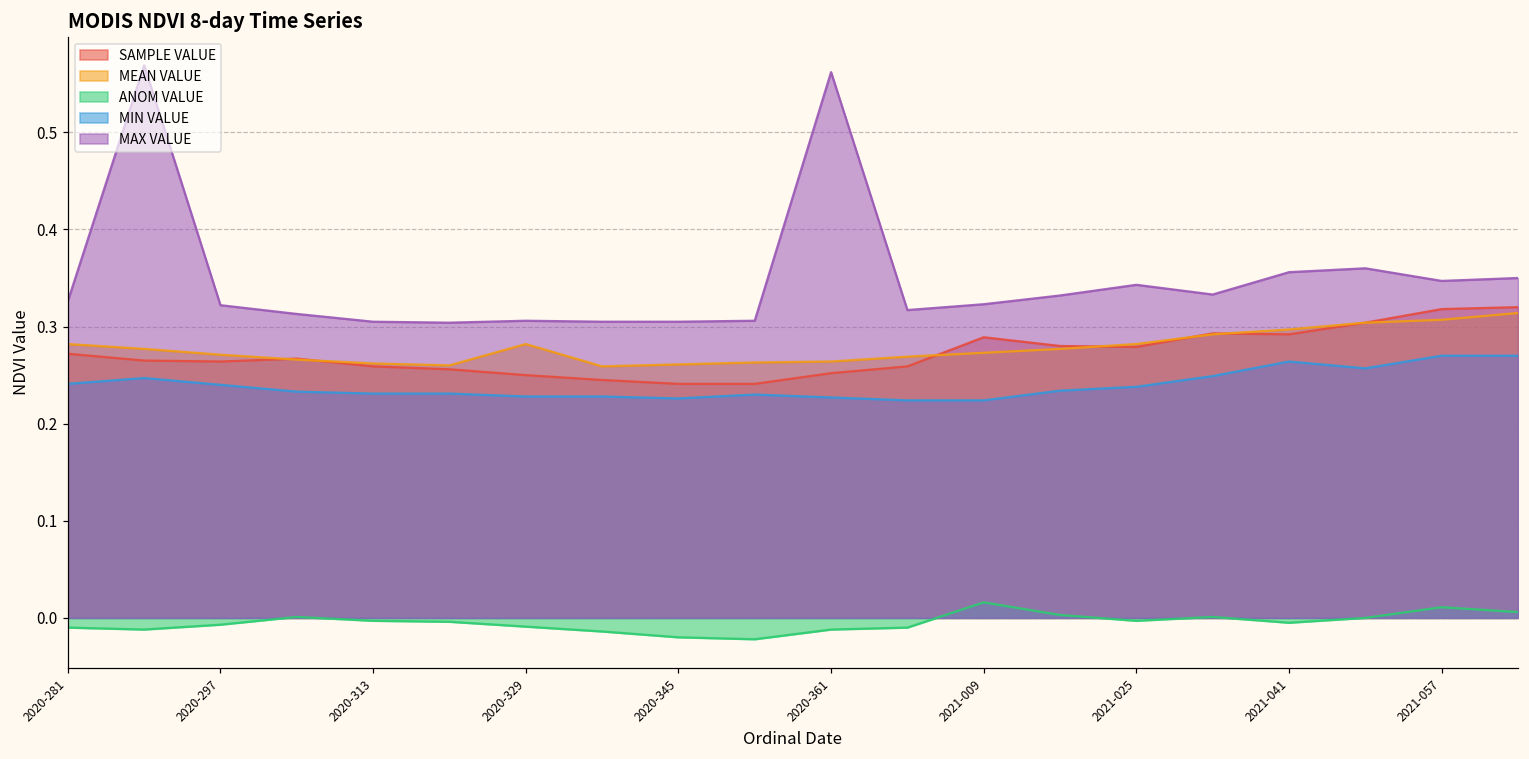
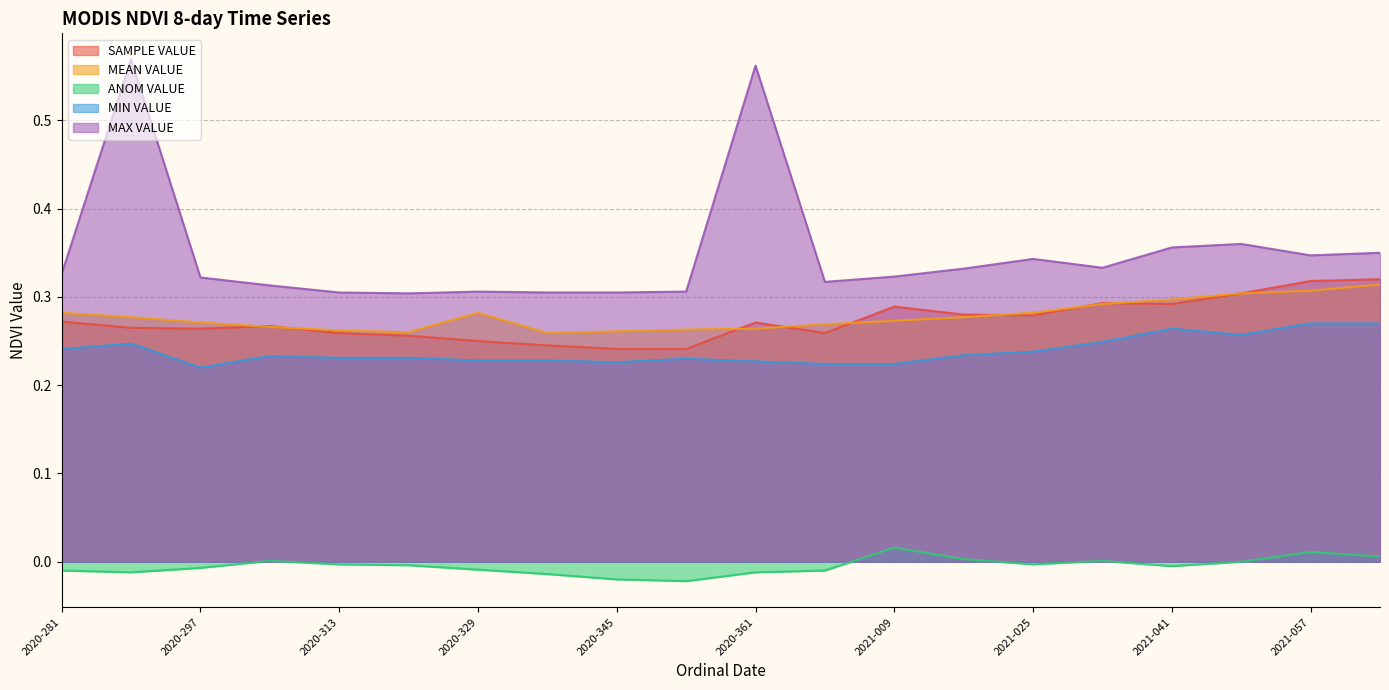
  {
    "SAMPLE VALUE": {
      "2020-281": 0.27,
      "2020-297": 0.26,
      "2020-313": 0.26,
      "2020-329": 0.25,
      "2020-345": 0.24,
-     "2020-361": 0.25,
+     "2020-361": 0.27,
      "2021-009": 0.29,
      "2021-025": 0.28,
      "2021-041": 0.29,
      "2021-057": 0.32
    },
    "MEAN VALUE": {
      "2020-281": 0.28,
      "2020-297": 0.27,
      "2020-313": 0.26,
      "2020-329": 0.28,
      "2020-345": 0.26,
      "2020-361": 0.26,
      "2021-009": 0.27,
      "2021-025": 0.28,
      "2021-041": 0.30,
      "2021-057": 0.31
    },
    "MIN VALUE": {
      "2020-281": 0.24,
-     "2020-297": 0.24,
+     "2020-297": 0.22,
      "2020-313": 0.23,
      "2020-329": 0.23,
      "2020-345": 0.23,
      "2020-361": 0.23,
      "2021-009": 0.22,
      "2021-025": 0.24,
      "2021-041": 0.26,
      "2021-057": 0.27
    },
    "MAX VALUE": {
      "2020-281": 0.33,
      "2020-297": 0.32,
      "2020-313": 0.31,
      "2020-329": 0.31,
      "2020-345": 0.31,
      "2020-361": 0.56,
      "2021-009": 0.32,
      "2021-025": 0.34,
      "2021-041": 0.36,
      "2021-057": 0.35
    }
  }
